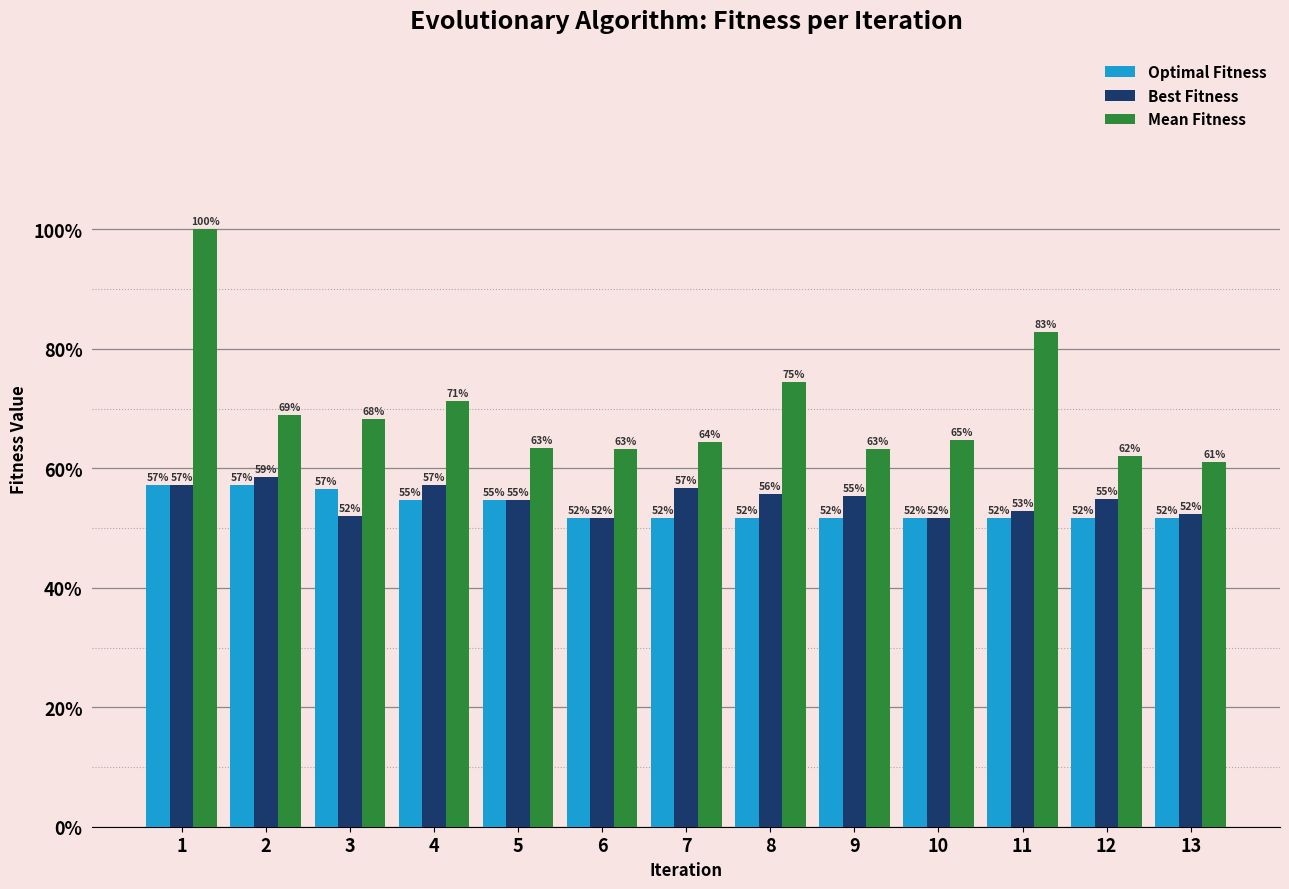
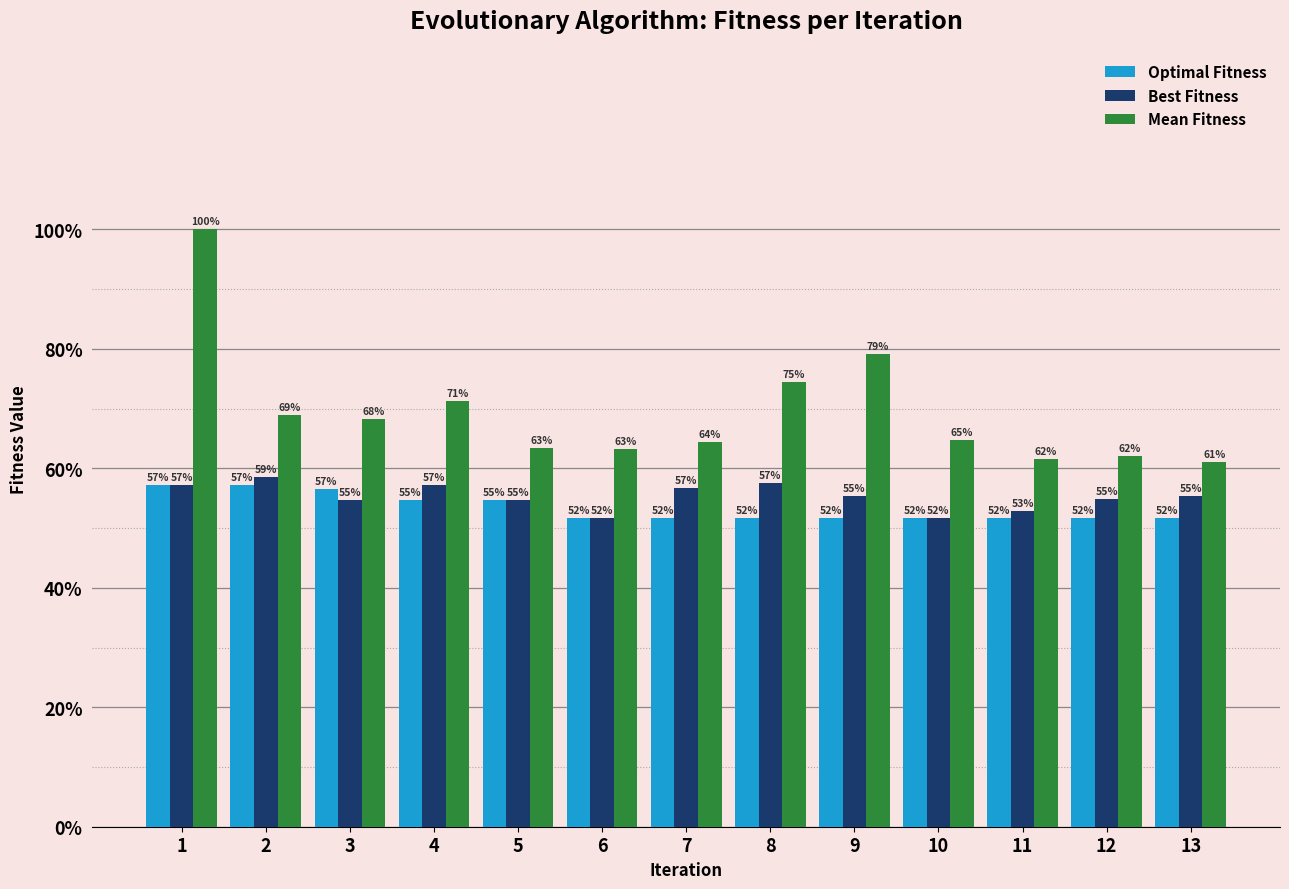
  {
    "Optimal Fitness": {
      "1": "57%",
      "2": "57%",
      "3": "57%",
      "4": "55%",
      "5": "55%",
      "6": "52%",
      "7": "52%",
      "8": "52%",
      "9": "52%",
      "10": "52%",
      "11": "52%",
      "12": "52%",
      "13": "52%"
    },
    "Best Fitness": {
      "1": "57%",
      "2": "59%",
-     "3": "52%",
+     "3": "55%",
      "4": "57%",
      "5": "55%",
      "6": "52%",
      "7": "57%",
-     "8": "56%",
+     "8": "57%",
      "9": "55%",
      "10": "52%",
      "11": "53%",
      "12": "55%",
-     "13": "52%"
+     "13": "55%"
    },
    "Mean Fitness": {
      "1": "100%",
      "2": "69%",
      "3": "68%",
      "4": "71%",
      "5": "63%",
      "6": "63%",
      "7": "64%",
      "8": "75%",
-     "9": "63%",
+     "9": "79%",
      "10": "65%",
-     "11": "83%",
+     "11": "62%",
      "12": "62%",
      "13": "61%"
    }
  }
